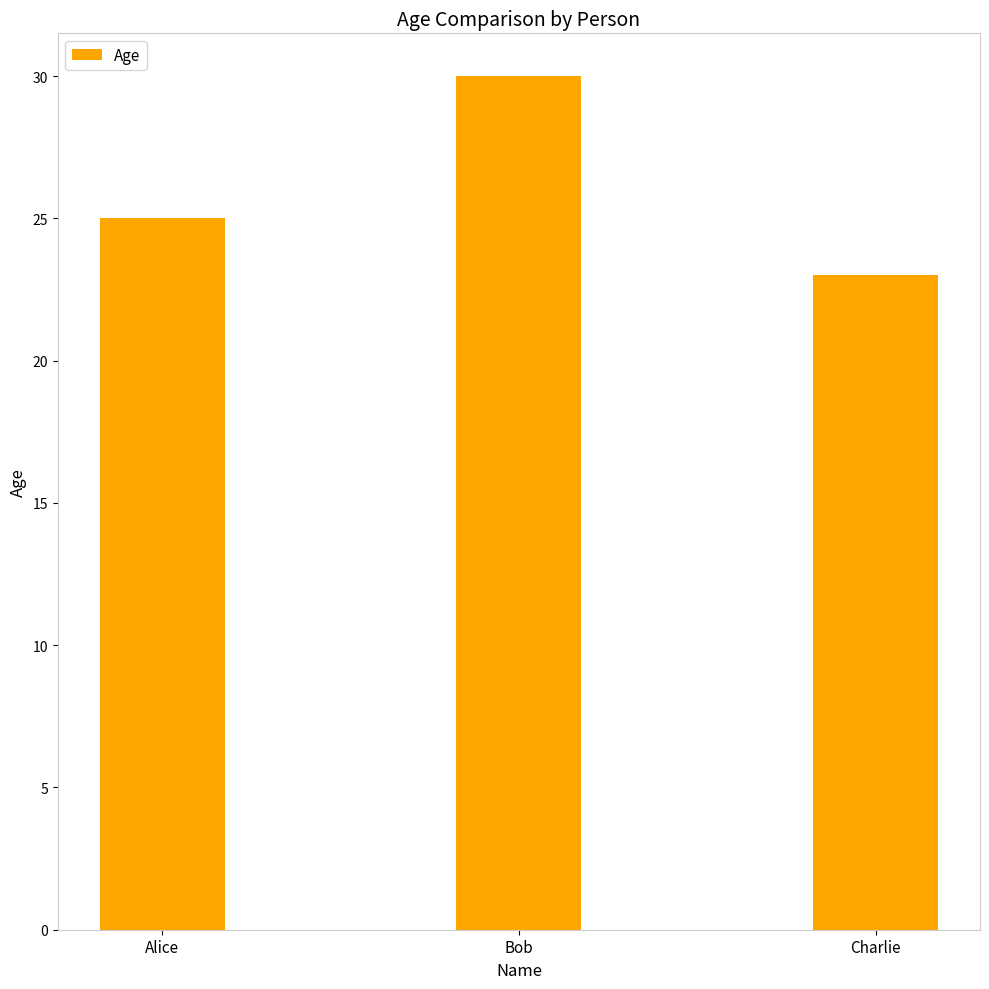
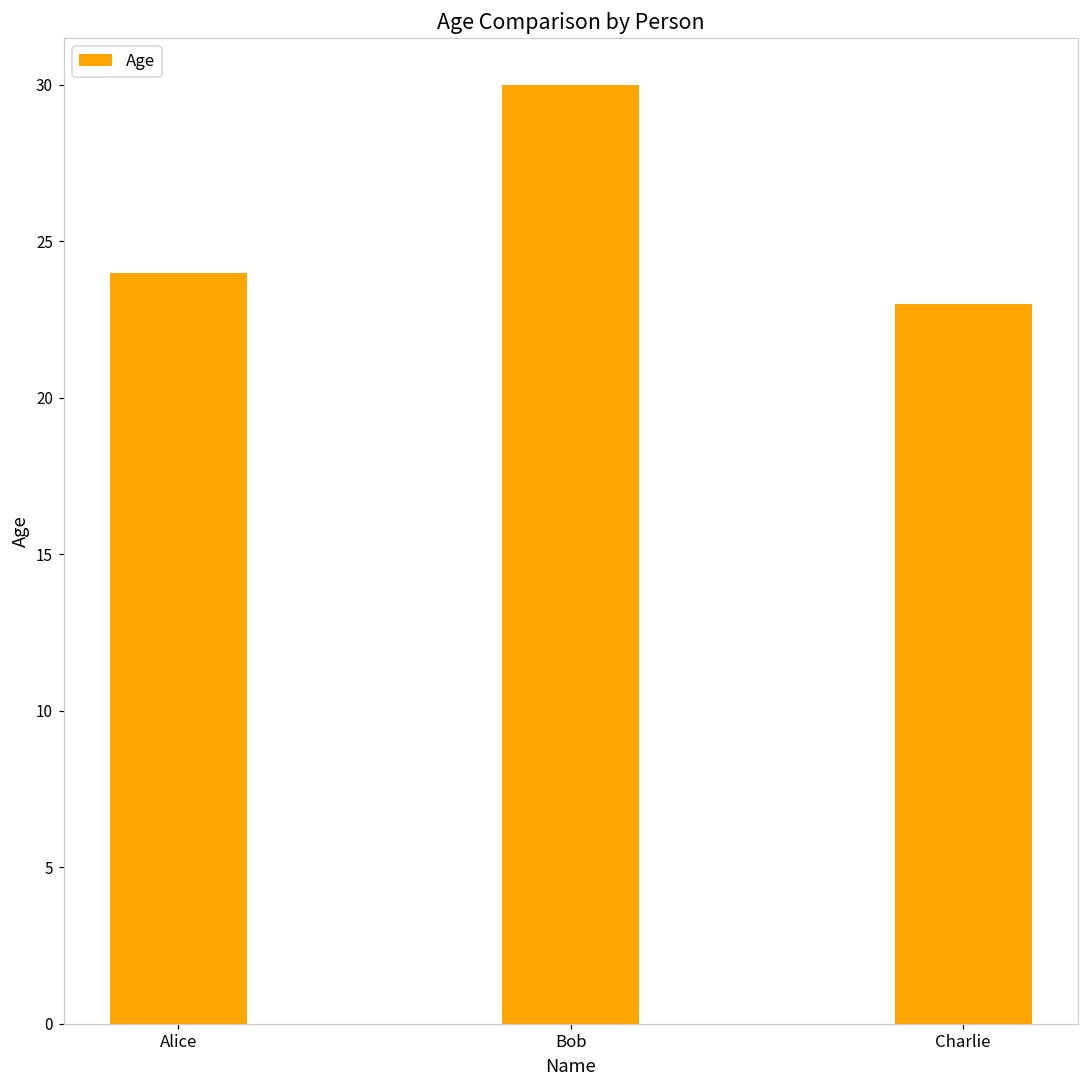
  {
-   "Alice": 25,
+   "Alice": 24,
    "Bob": 30,
    "Charlie": 23
  }
